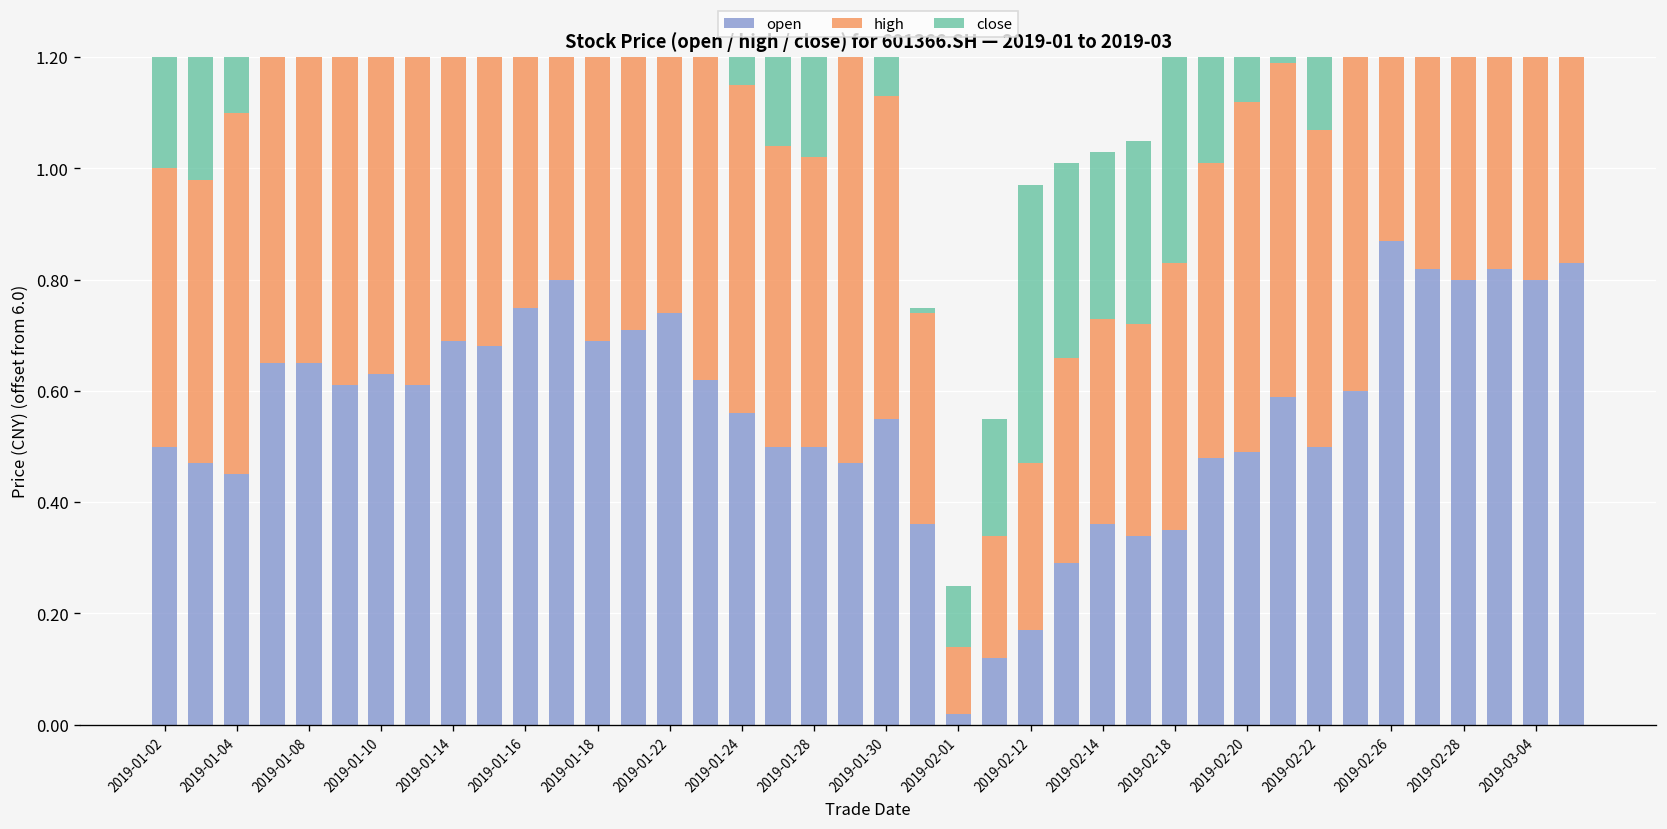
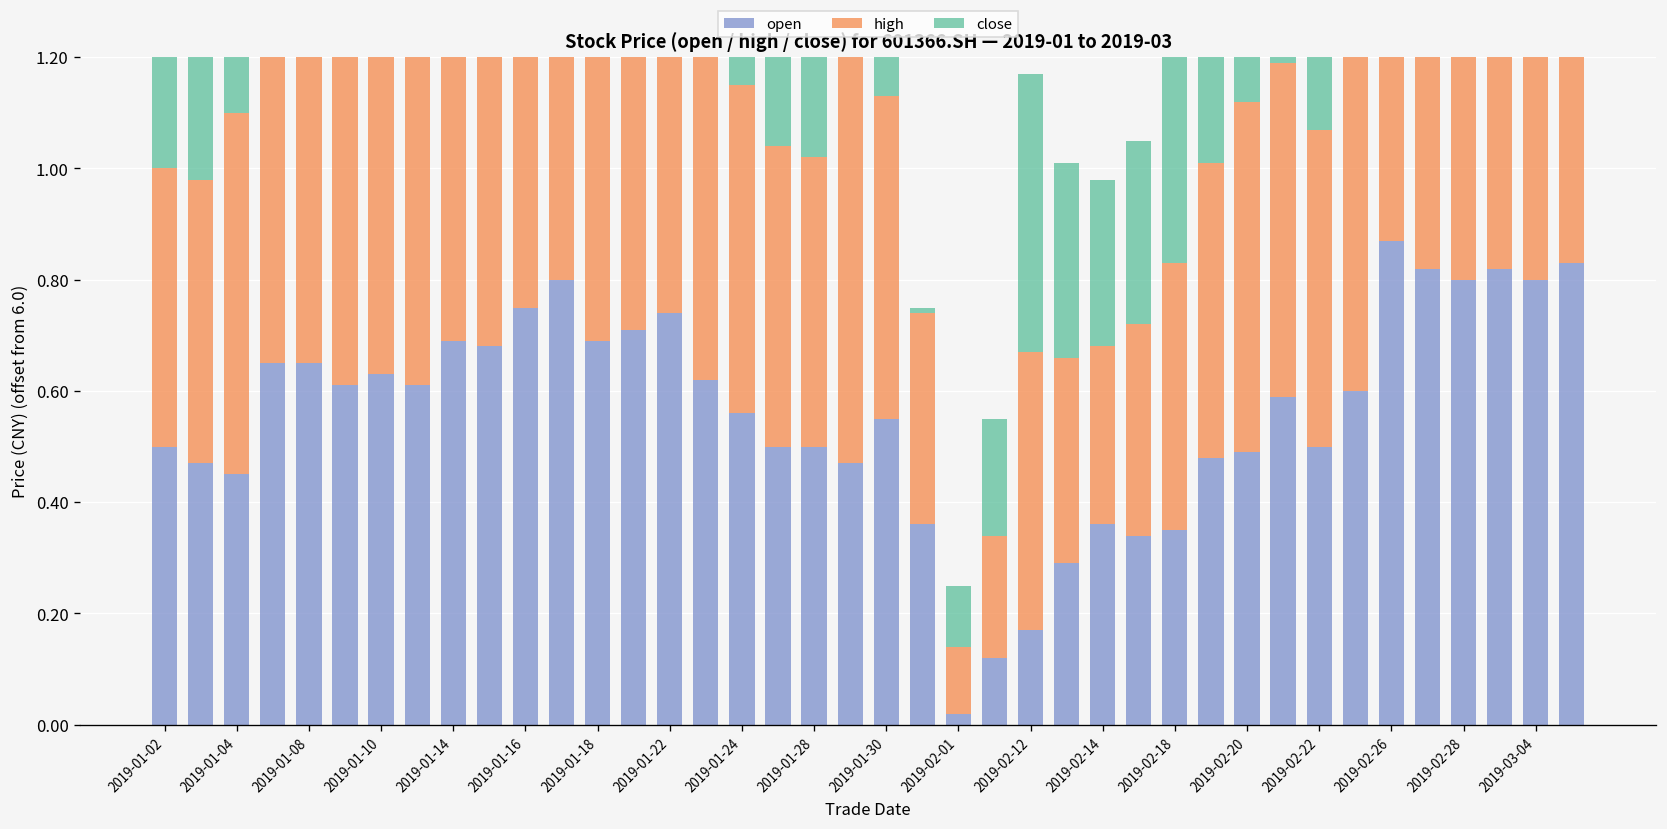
  {
    "open": {
      "2019-01-02": 0.50,
      "2019-01-04": 0.45,
      "2019-01-08": 0.65,
      "2019-01-10": 0.63,
      "2019-01-14": 0.69,
      "2019-01-16": 0.75,
      "2019-01-18": 0.69,
      "2019-01-22": 0.74,
      "2019-01-24": 0.56,
      "2019-01-28": 0.50,
      "2019-01-30": 0.55,
      "2019-02-01": 0.02,
      "2019-02-12": 0.17,
      "2019-02-14": 0.36,
      "2019-02-18": 0.35,
      "2019-02-20": 0.49,
      "2019-02-22": 0.50,
      "2019-02-26": 0.87,
      "2019-02-28": 0.80,
      "2019-03-04": 0.80
    },
    "high": {
      "2019-01-02": 0.50,
      "2019-01-04": 0.65,
      "2019-01-24": 0.59,
      "2019-01-28": 0.52,
      "2019-01-30": 0.58,
      "2019-02-01": 0.12,
-     "2019-02-12": 0.30,
-     "2019-02-14": 0.37,
+     "2019-02-12": 0.50,
+     "2019-02-14": 0.32,
      "2019-02-18": 0.48,
      "2019-02-20": 0.63,
      "2019-02-22": 0.57
    },
    "close": {
      "2019-02-01": 0.11,
      "2019-02-12": 0.50,
      "2019-02-14": 0.30
    }
  }
